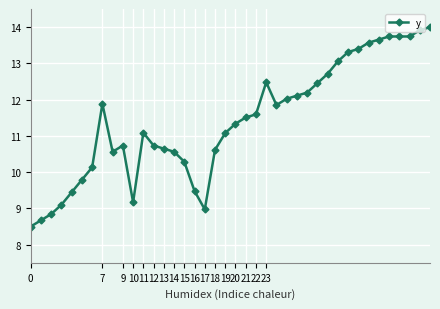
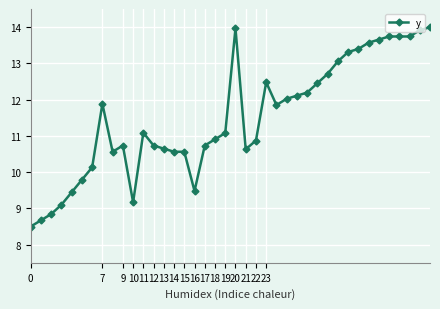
  {
    "0": 8.5,
    "7": 11.9,
    "9": 10.7,
    "10": 9.2,
    "11": 11.1,
    "12": 10.7,
    "13": 10.6,
    "14": 10.6,
-   "15": 10.3,
+   "15": 10.6,
    "16": 9.5,
-   "17": 9.0,
-   "18": 10.6,
+   "17": 10.7,
+   "18": 10.9,
    "19": 11.1,
-   "20": 11.3,
-   "21": 11.5,
-   "22": 11.6,
+   "20": 14.0,
+   "21": 10.6,
+   "22": 10.9,
    "23": 12.5
  }
